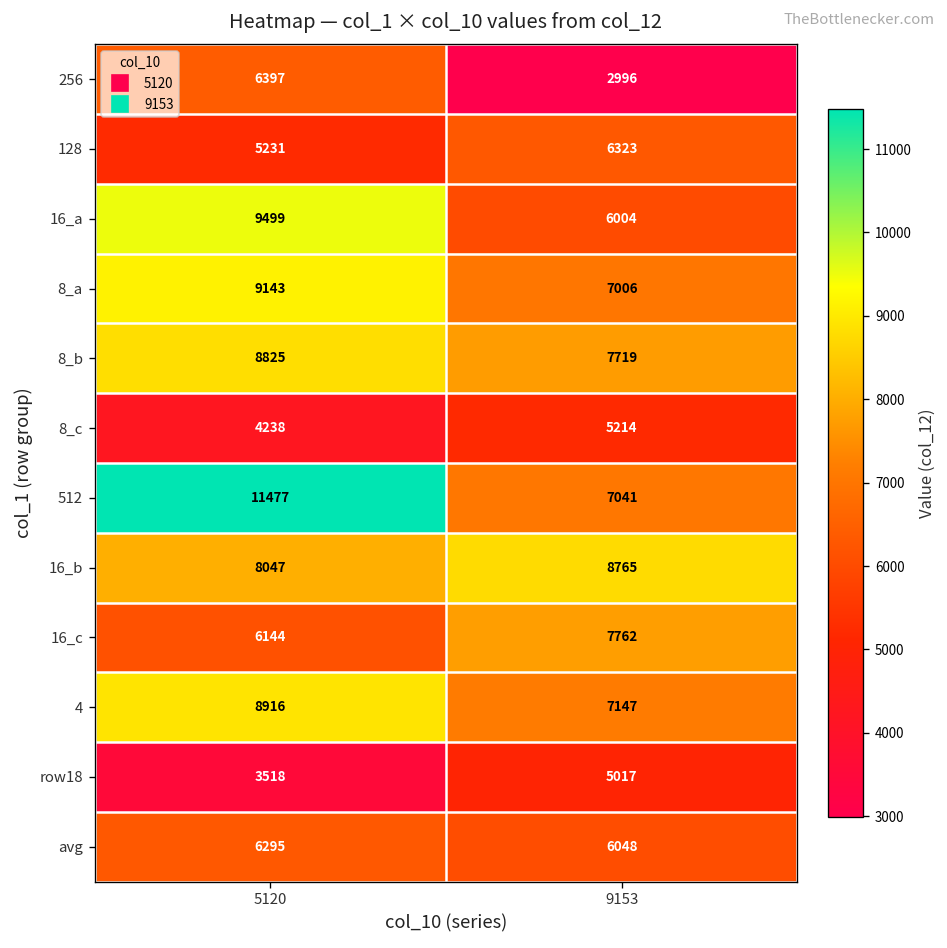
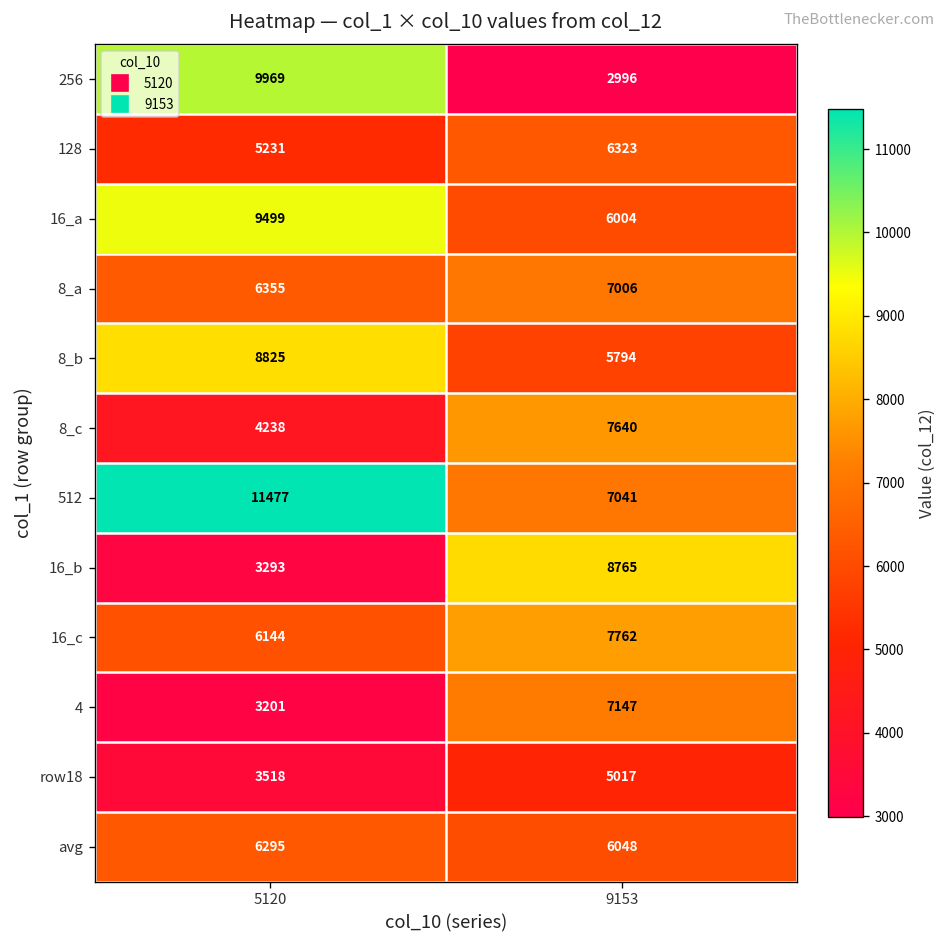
  {
    "256": {
-     "5120": 6397,
+     "5120": 9969,
      "9153": 2996
    },
    "128": {
      "5120": 5231,
      "9153": 6323
    },
    "16_a": {
      "5120": 9499,
      "9153": 6004
    },
    "8_a": {
-     "5120": 9143,
+     "5120": 6355,
      "9153": 7006
    },
    "8_b": {
      "5120": 8825,
-     "9153": 7719
+     "9153": 5794
    },
    "8_c": {
      "5120": 4238,
-     "9153": 5214
+     "9153": 7640
    },
    "512": {
      "5120": 11477,
      "9153": 7041
    },
    "16_b": {
-     "5120": 8047,
+     "5120": 3293,
      "9153": 8765
    },
    "16_c": {
      "5120": 6144,
      "9153": 7762
    },
    "4": {
-     "5120": 8916,
+     "5120": 3201,
      "9153": 7147
    },
    "row18": {
      "5120": 3518,
      "9153": 5017
    },
    "avg": {
      "5120": 6295,
      "9153": 6048
    }
  }
